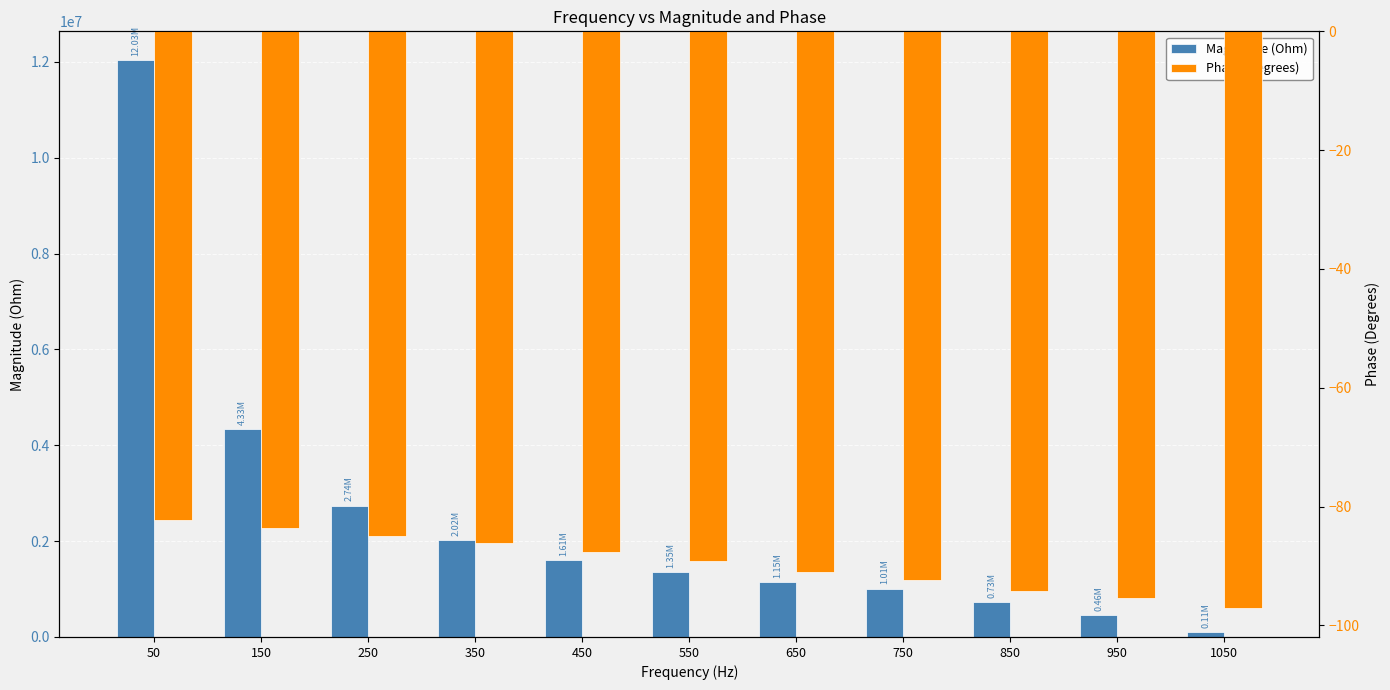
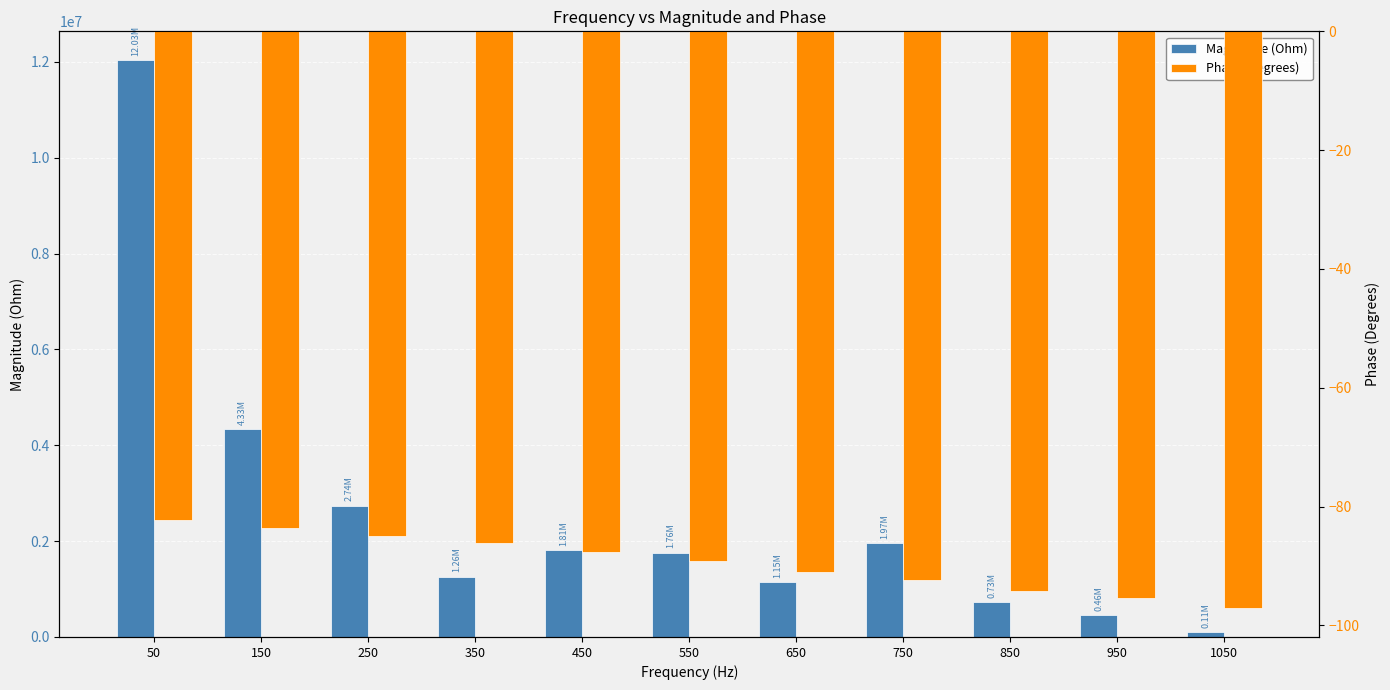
  {
    "Magnitude (Ohm)": {
      "50": "12.03M",
      "150": "4.33M",
      "250": "2.74M",
-     "350": "2.02M",
-     "450": "1.61M",
-     "550": "1.35M",
+     "350": "1.26M",
+     "450": "1.81M",
+     "550": "1.76M",
      "650": "1.15M",
-     "750": "1.01M",
+     "750": "1.97M",
      "850": "0.73M",
      "950": "0.46M",
      "1050": "0.11M"
    }
  }
